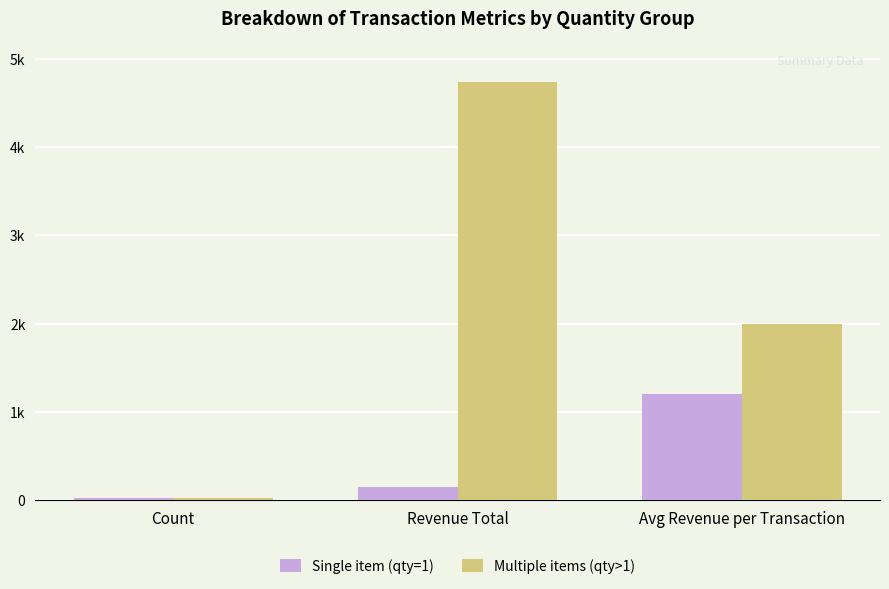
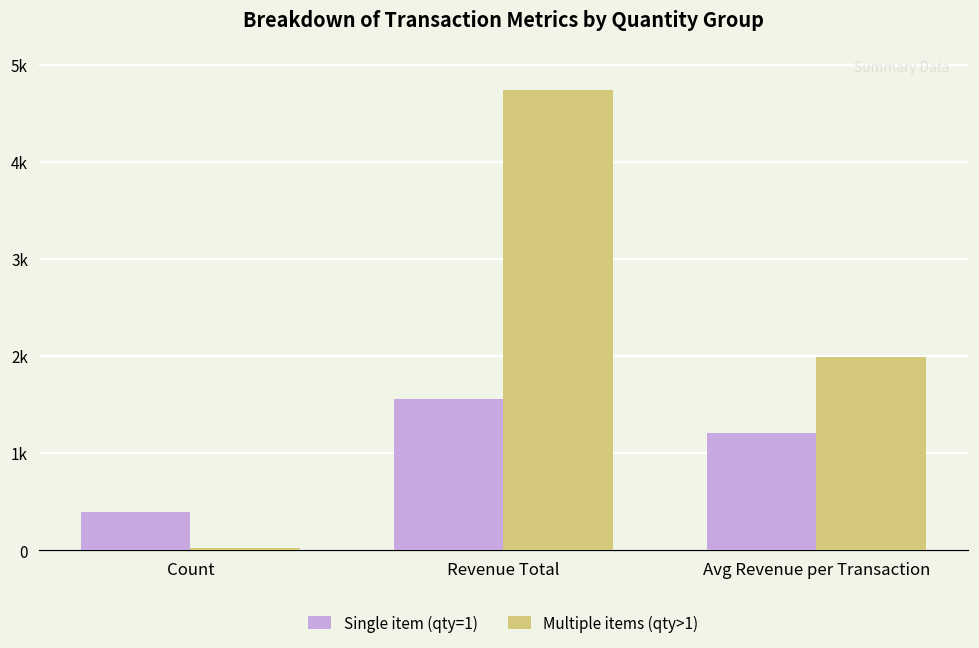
  {
    "Single item (qty=1)": {
-     "Count": 0,
-     "Revenue Total": 200,
+     "Count": 400,
+     "Revenue Total": 1600,
      "Avg Revenue per Transaction": 1200
    },
    "Multiple items (qty>1)": {
      "Revenue Total": 4700,
      "Avg Revenue per Transaction": 2000
    }
  }
